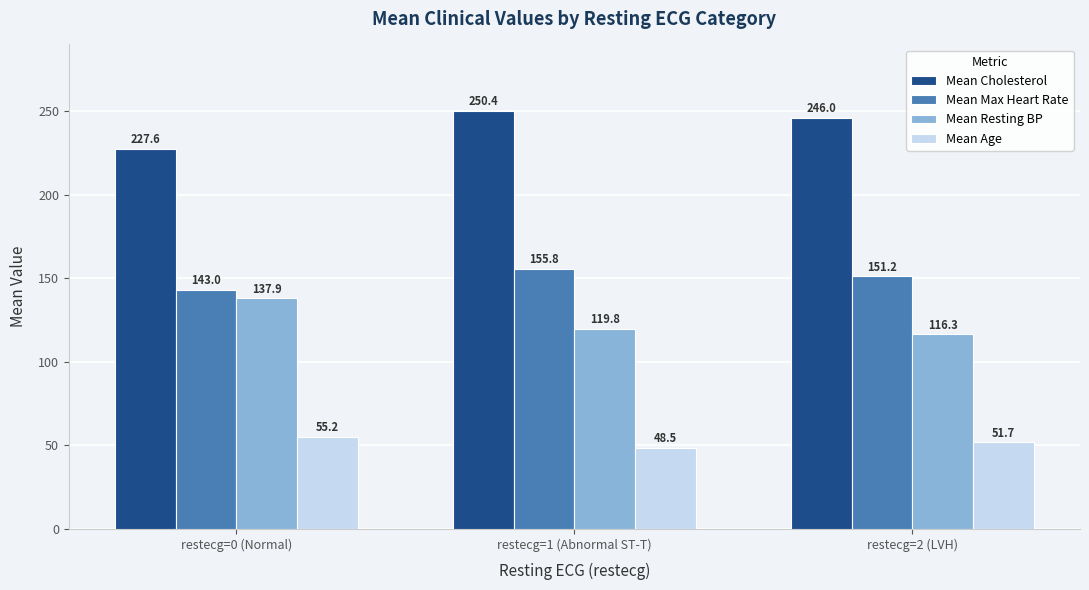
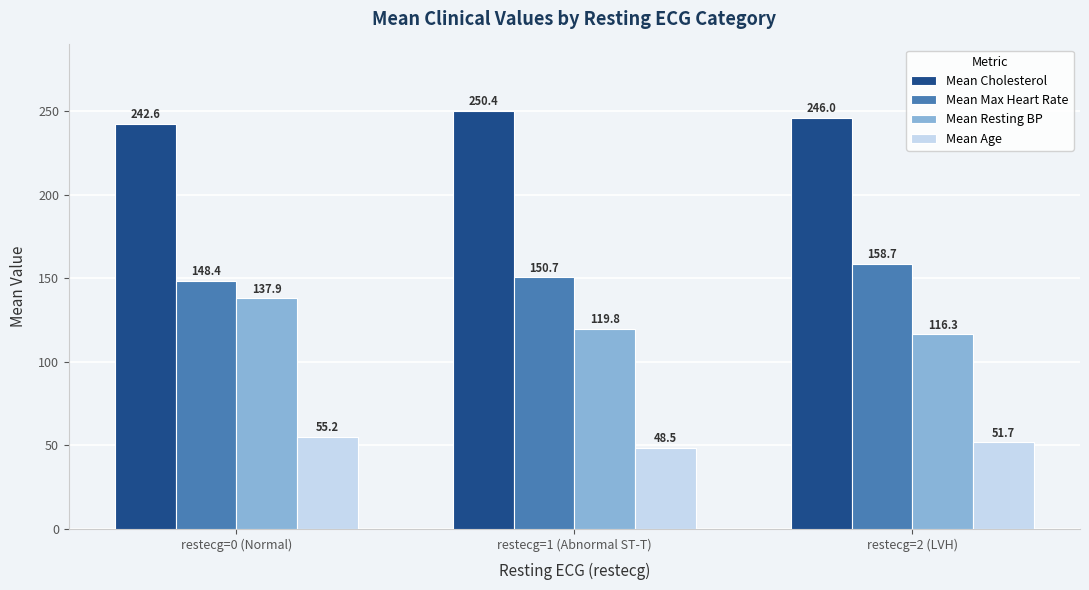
  {
    "Mean Cholesterol": {
-     "restecg=0 (Normal)": 227.6,
+     "restecg=0 (Normal)": 242.6,
      "restecg=1 (Abnormal ST-T)": 250.4,
      "restecg=2 (LVH)": 246.0
    },
    "Mean Max Heart Rate": {
-     "restecg=0 (Normal)": 143.0,
-     "restecg=1 (Abnormal ST-T)": 155.8,
-     "restecg=2 (LVH)": 151.2
+     "restecg=0 (Normal)": 148.4,
+     "restecg=1 (Abnormal ST-T)": 150.7,
+     "restecg=2 (LVH)": 158.7
    },
    "Mean Resting BP": {
      "restecg=0 (Normal)": 137.9,
      "restecg=1 (Abnormal ST-T)": 119.8,
      "restecg=2 (LVH)": 116.3
    },
    "Mean Age": {
      "restecg=0 (Normal)": 55.2,
      "restecg=1 (Abnormal ST-T)": 48.5,
      "restecg=2 (LVH)": 51.7
    }
  }
